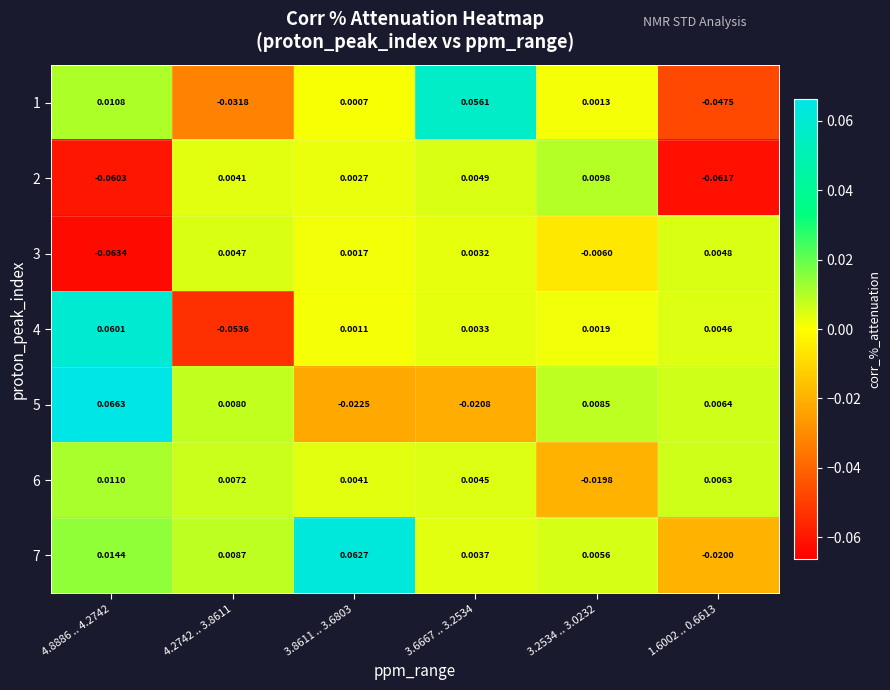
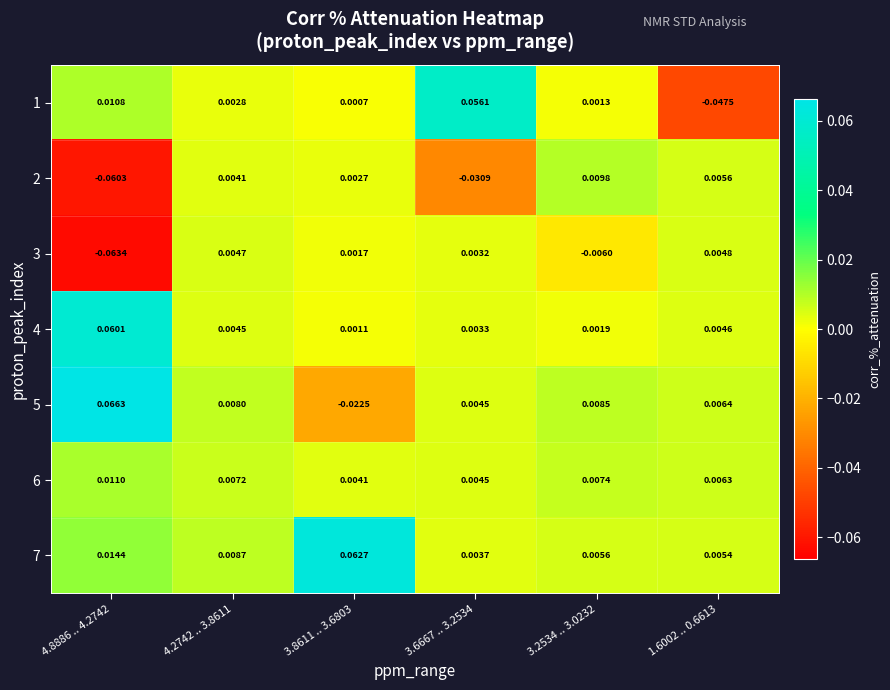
  {
    "1": {
      "4.8886 .. 4.2742": 0.0108,
-     "4.2742 .. 3.8611": -0.0318,
+     "4.2742 .. 3.8611": 0.0028,
      "3.8611 .. 3.6803": 0.0007,
      "3.6667 .. 3.2534": 0.0561,
      "3.2534 .. 3.0232": 0.0013,
      "1.6002 .. 0.6613": -0.0475
    },
    "2": {
      "4.8886 .. 4.2742": -0.0603,
      "4.2742 .. 3.8611": 0.0041,
      "3.8611 .. 3.6803": 0.0027,
-     "3.6667 .. 3.2534": 0.0049,
+     "3.6667 .. 3.2534": -0.0309,
      "3.2534 .. 3.0232": 0.0098,
-     "1.6002 .. 0.6613": -0.0617
+     "1.6002 .. 0.6613": 0.0056
    },
    "3": {
      "4.8886 .. 4.2742": -0.0634,
      "4.2742 .. 3.8611": 0.0047,
      "3.8611 .. 3.6803": 0.0017,
      "3.6667 .. 3.2534": 0.0032,
      "3.2534 .. 3.0232": -0.0060,
      "1.6002 .. 0.6613": 0.0048
    },
    "4": {
      "4.8886 .. 4.2742": 0.0601,
-     "4.2742 .. 3.8611": -0.0536,
+     "4.2742 .. 3.8611": 0.0045,
      "3.8611 .. 3.6803": 0.0011,
      "3.6667 .. 3.2534": 0.0033,
      "3.2534 .. 3.0232": 0.0019,
      "1.6002 .. 0.6613": 0.0046
    },
    "5": {
      "4.8886 .. 4.2742": 0.0663,
      "4.2742 .. 3.8611": 0.0080,
      "3.8611 .. 3.6803": -0.0225,
-     "3.6667 .. 3.2534": -0.0208,
+     "3.6667 .. 3.2534": 0.0045,
      "3.2534 .. 3.0232": 0.0085,
      "1.6002 .. 0.6613": 0.0064
    },
    "6": {
      "4.8886 .. 4.2742": 0.0110,
      "4.2742 .. 3.8611": 0.0072,
      "3.8611 .. 3.6803": 0.0041,
      "3.6667 .. 3.2534": 0.0045,
-     "3.2534 .. 3.0232": -0.0198,
+     "3.2534 .. 3.0232": 0.0074,
      "1.6002 .. 0.6613": 0.0063
    },
    "7": {
      "4.8886 .. 4.2742": 0.0144,
      "4.2742 .. 3.8611": 0.0087,
      "3.8611 .. 3.6803": 0.0627,
      "3.6667 .. 3.2534": 0.0037,
      "3.2534 .. 3.0232": 0.0056,
-     "1.6002 .. 0.6613": -0.0200
+     "1.6002 .. 0.6613": 0.0054
    }
  }
